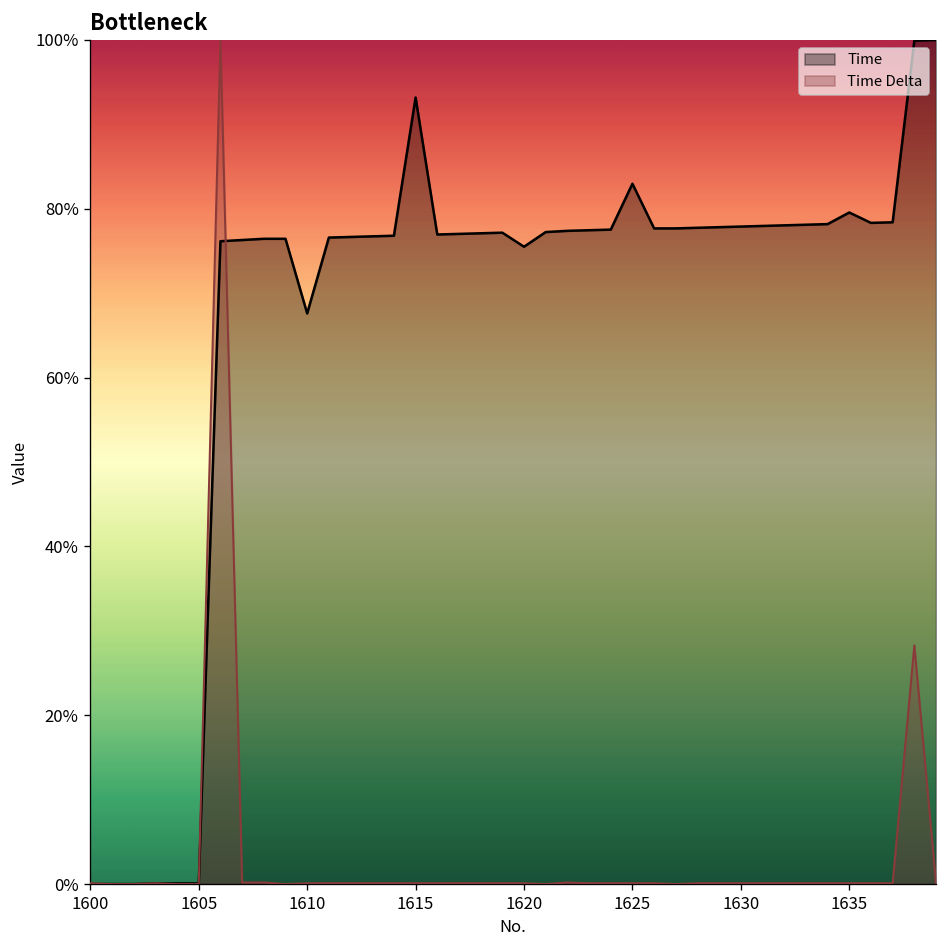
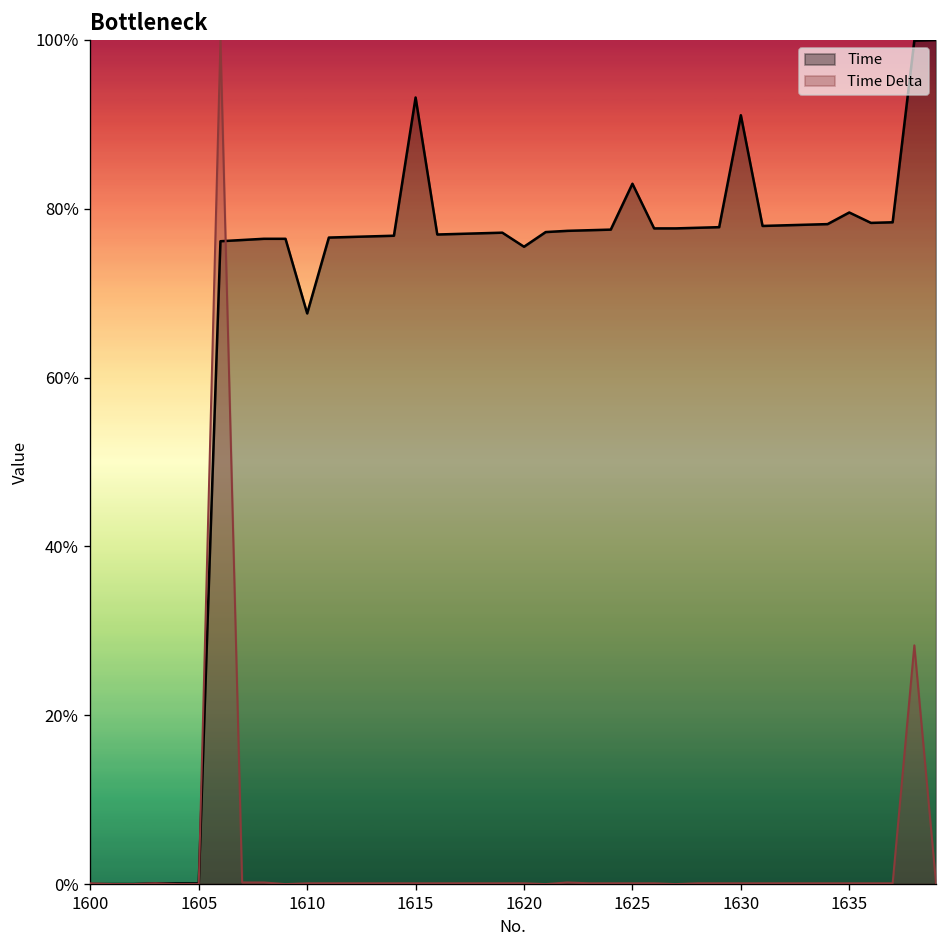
  {
    "Time": {
      "1610": "68%",
      "1615": "93%",
      "1620": "76%",
      "1625": "83%",
-     "1630": "78%",
+     "1630": "91%",
      "1635": "80%"
    },
    "Time Delta": {
      "1610": "0%",
      "1615": "0%",
      "1620": "0%",
      "1625": "0%",
      "1630": "0%",
      "1635": "0%"
    }
  }
